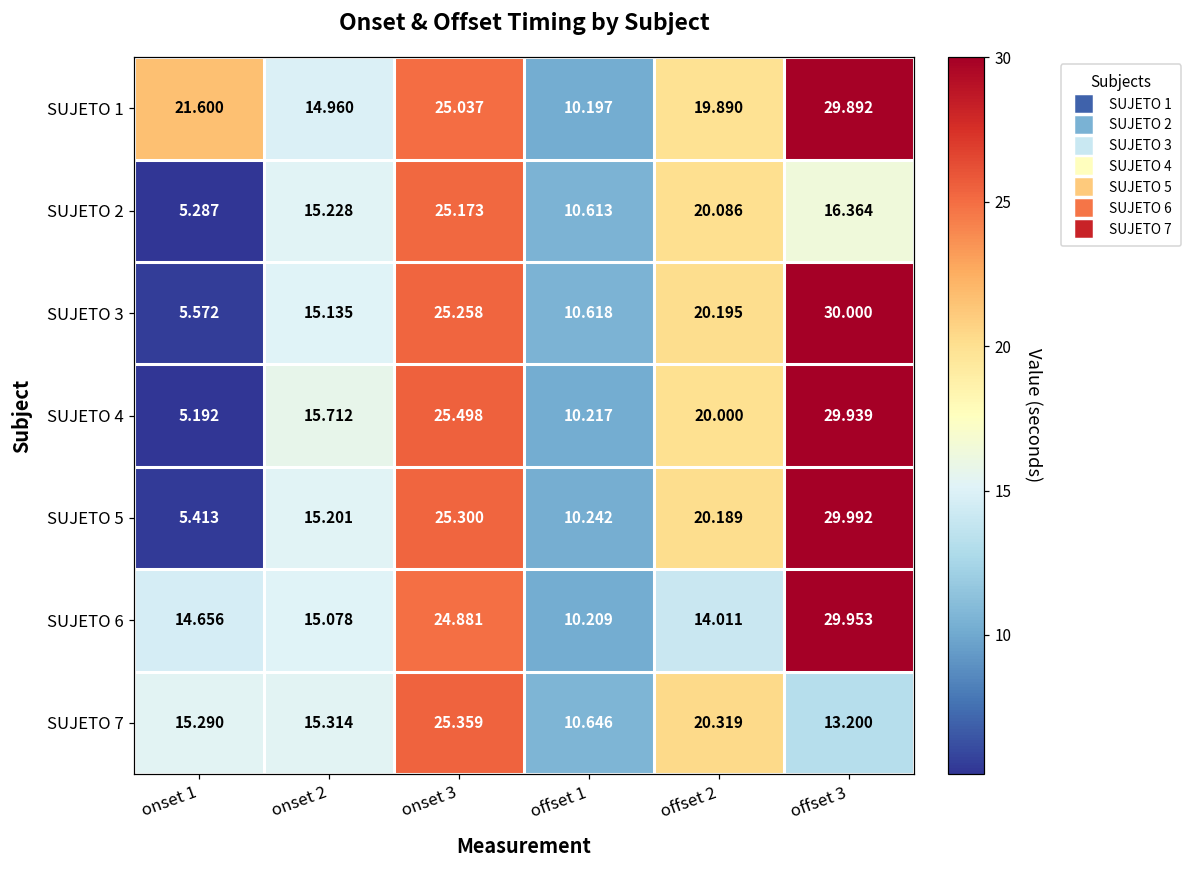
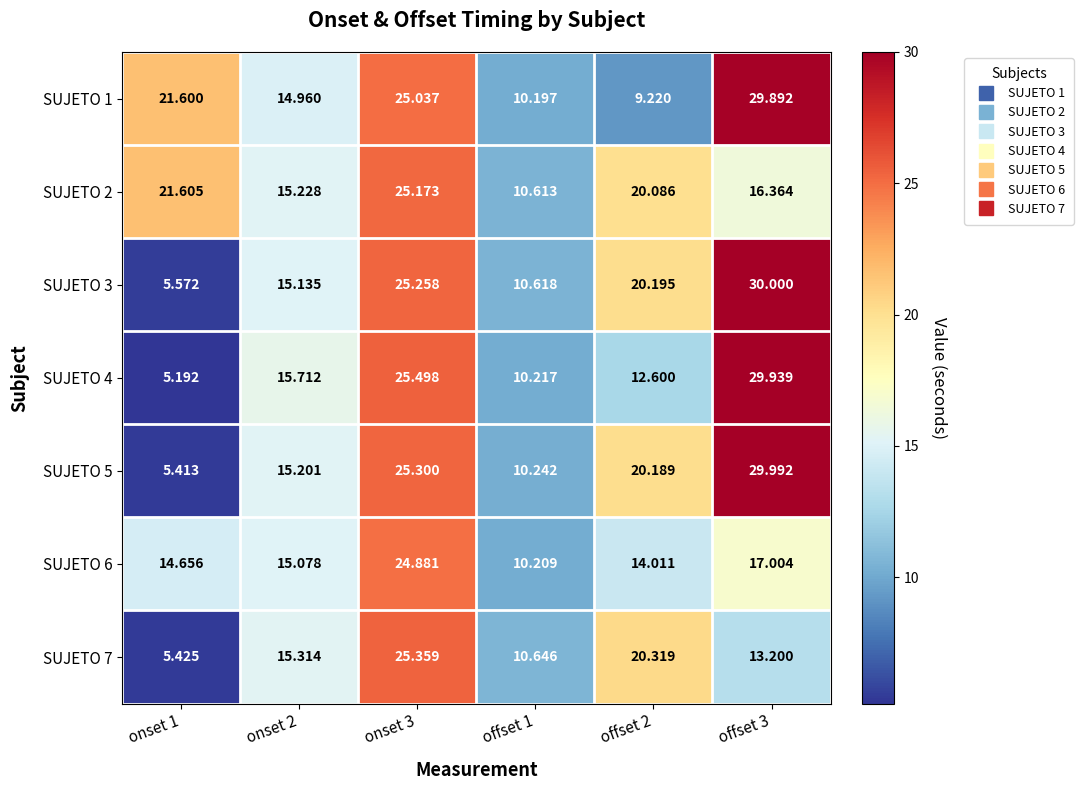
  {
    "SUJETO 1": {
      "onset 1": 21.600,
      "onset 2": 14.960,
      "onset 3": 25.037,
      "offset 1": 10.197,
-     "offset 2": 19.890,
+     "offset 2": 9.220,
      "offset 3": 29.892
    },
    "SUJETO 2": {
-     "onset 1": 5.287,
+     "onset 1": 21.605,
      "onset 2": 15.228,
      "onset 3": 25.173,
      "offset 1": 10.613,
      "offset 2": 20.086,
      "offset 3": 16.364
    },
    "SUJETO 3": {
      "onset 1": 5.572,
      "onset 2": 15.135,
      "onset 3": 25.258,
      "offset 1": 10.618,
      "offset 2": 20.195,
      "offset 3": 30.000
    },
    "SUJETO 4": {
      "onset 1": 5.192,
      "onset 2": 15.712,
      "onset 3": 25.498,
      "offset 1": 10.217,
-     "offset 2": 20.000,
+     "offset 2": 12.600,
      "offset 3": 29.939
    },
    "SUJETO 5": {
      "onset 1": 5.413,
      "onset 2": 15.201,
      "onset 3": 25.300,
      "offset 1": 10.242,
      "offset 2": 20.189,
      "offset 3": 29.992
    },
    "SUJETO 6": {
      "onset 1": 14.656,
      "onset 2": 15.078,
      "onset 3": 24.881,
      "offset 1": 10.209,
      "offset 2": 14.011,
-     "offset 3": 29.953
+     "offset 3": 17.004
    },
    "SUJETO 7": {
-     "onset 1": 15.290,
+     "onset 1": 5.425,
      "onset 2": 15.314,
      "onset 3": 25.359,
      "offset 1": 10.646,
      "offset 2": 20.319,
      "offset 3": 13.200
    }
  }
